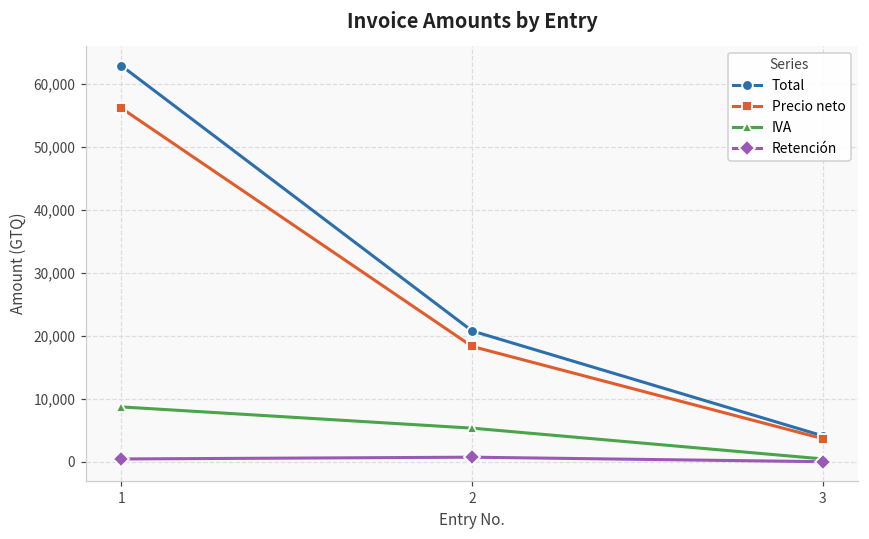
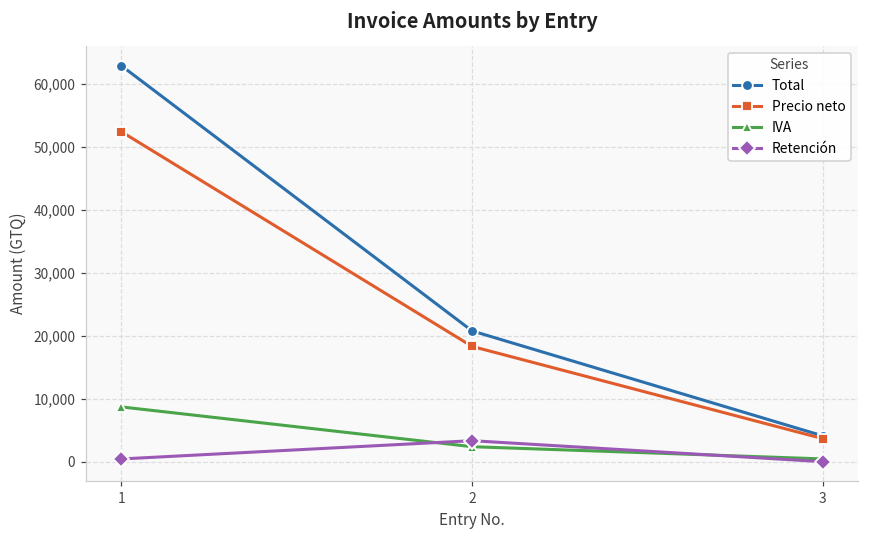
  {
    "Total": {
      "1": "63,000",
      "2": "21,000"
    },
    "Precio neto": {
-     "1": "56,000",
+     "1": "52,000",
      "2": "18,000"
    },
    "IVA": {
      "1": "9,000",
-     "2": "5,000"
+     "2": "2,000"
    },
    "Retención": {
      "1": "0",
-     "2": "1,000"
+     "2": "3,000"
    }
  }
